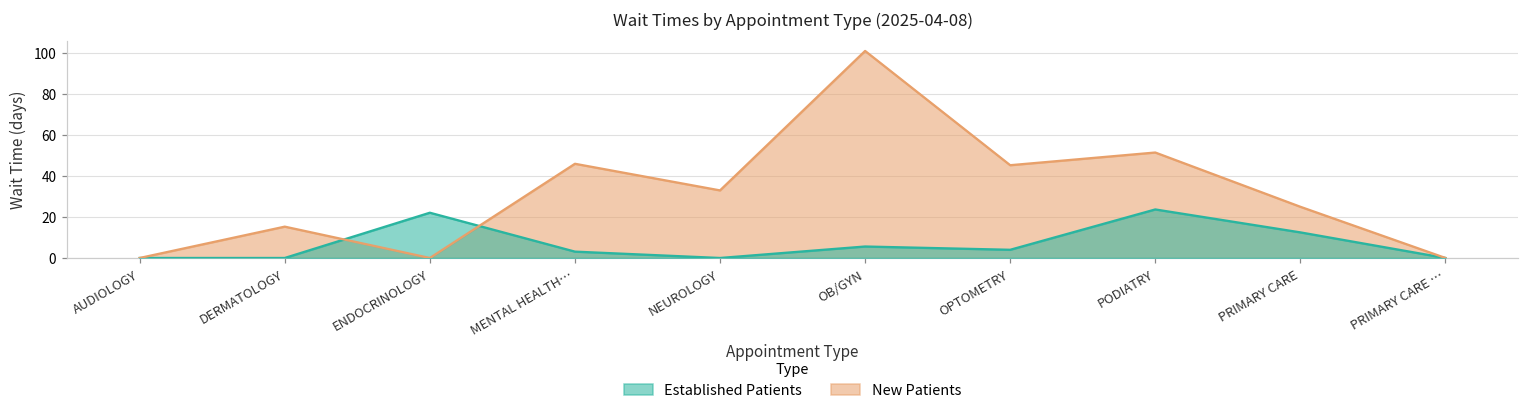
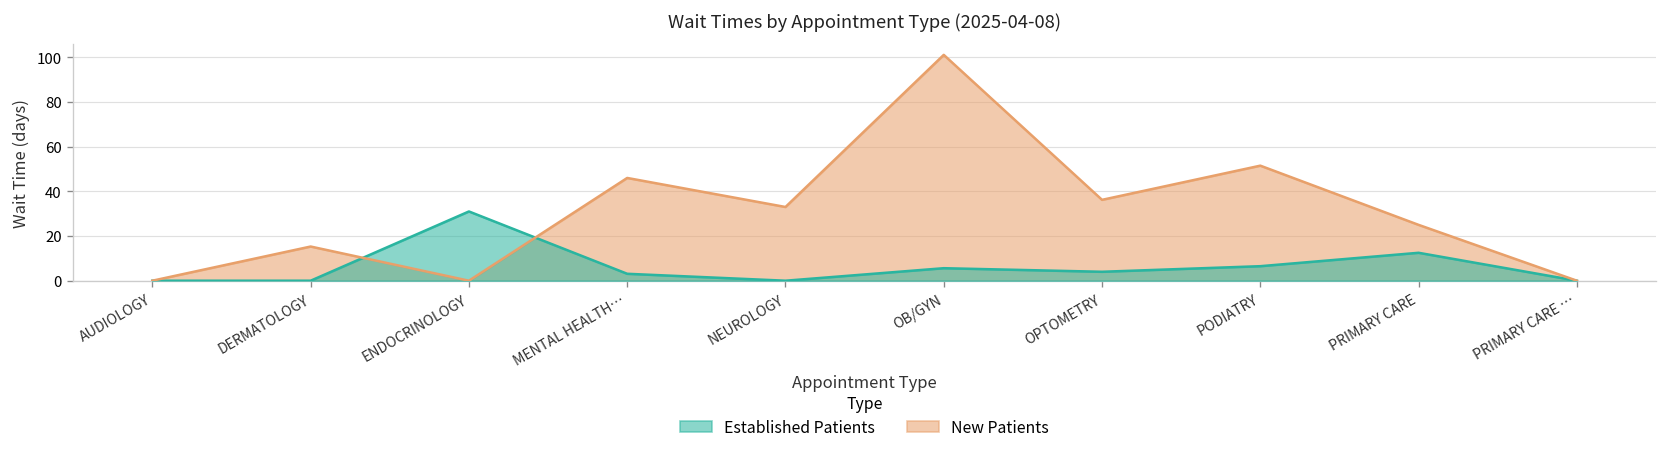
  {
    "Established Patients": {
      "DERMATOLOGY": 0,
-     "ENDOCRINOLOGY": 22,
+     "ENDOCRINOLOGY": 31,
      "MENTAL HEALTH…": 3,
      "NEUROLOGY": 0,
      "OB/GYN": 6,
      "OPTOMETRY": 4,
-     "PODIATRY": 24,
+     "PODIATRY": 7,
      "PRIMARY CARE": 13
    },
    "New Patients": {
      "DERMATOLOGY": 15,
      "ENDOCRINOLOGY": 0,
      "MENTAL HEALTH…": 46,
      "NEUROLOGY": 33,
      "OB/GYN": 101,
-     "OPTOMETRY": 45,
+     "OPTOMETRY": 36,
      "PODIATRY": 52,
      "PRIMARY CARE": 25
    }
  }
